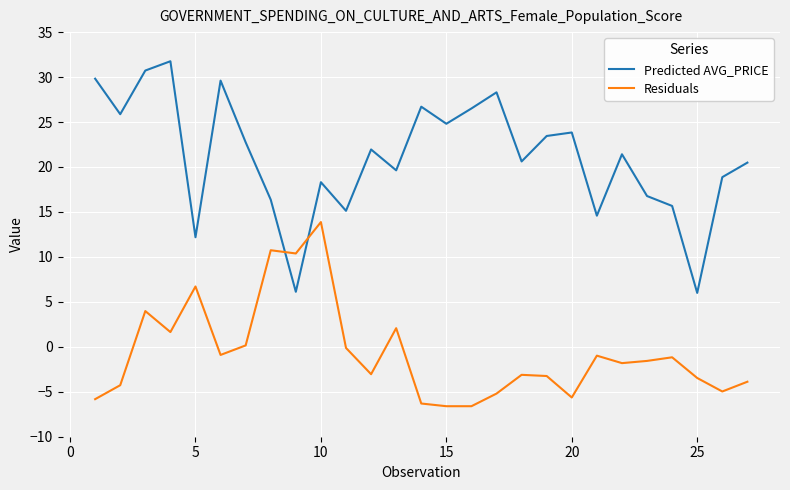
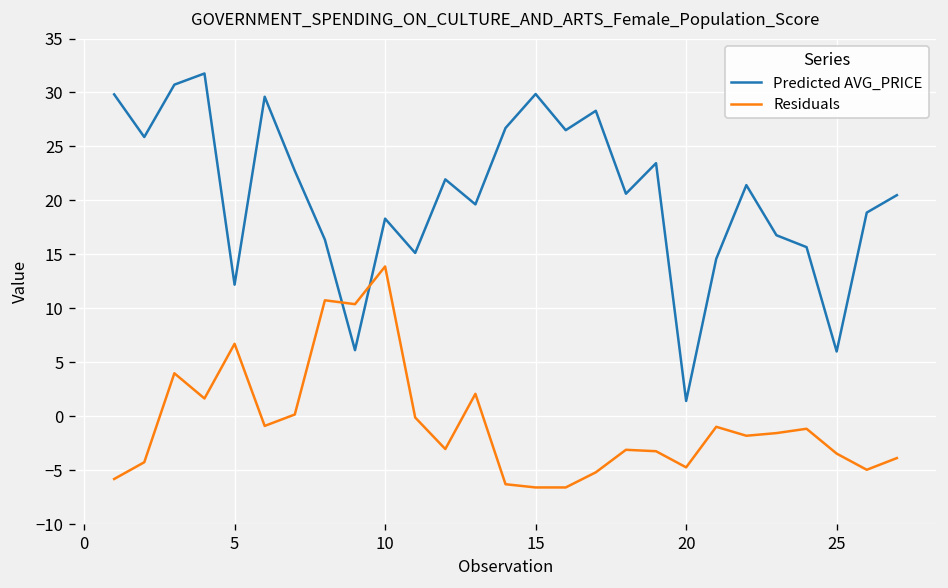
  {
    "Predicted AVG_PRICE": {
      "5": 12,
      "10": 18,
-     "15": 25,
-     "20": 24,
+     "15": 30,
+     "20": 1,
      "25": 6
    },
    "Residuals": {
      "5": 7,
      "10": 14,
      "15": -7,
-     "20": -6,
+     "20": -5,
      "25": -3
    }
  }
